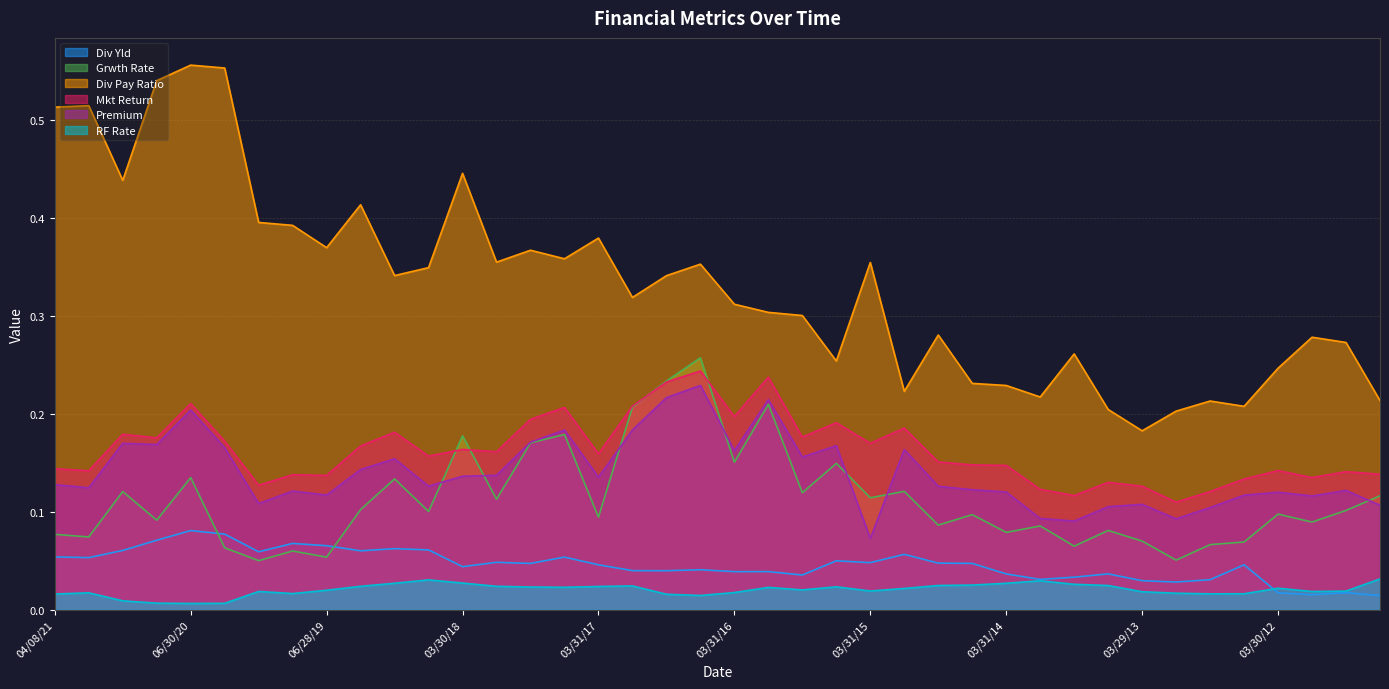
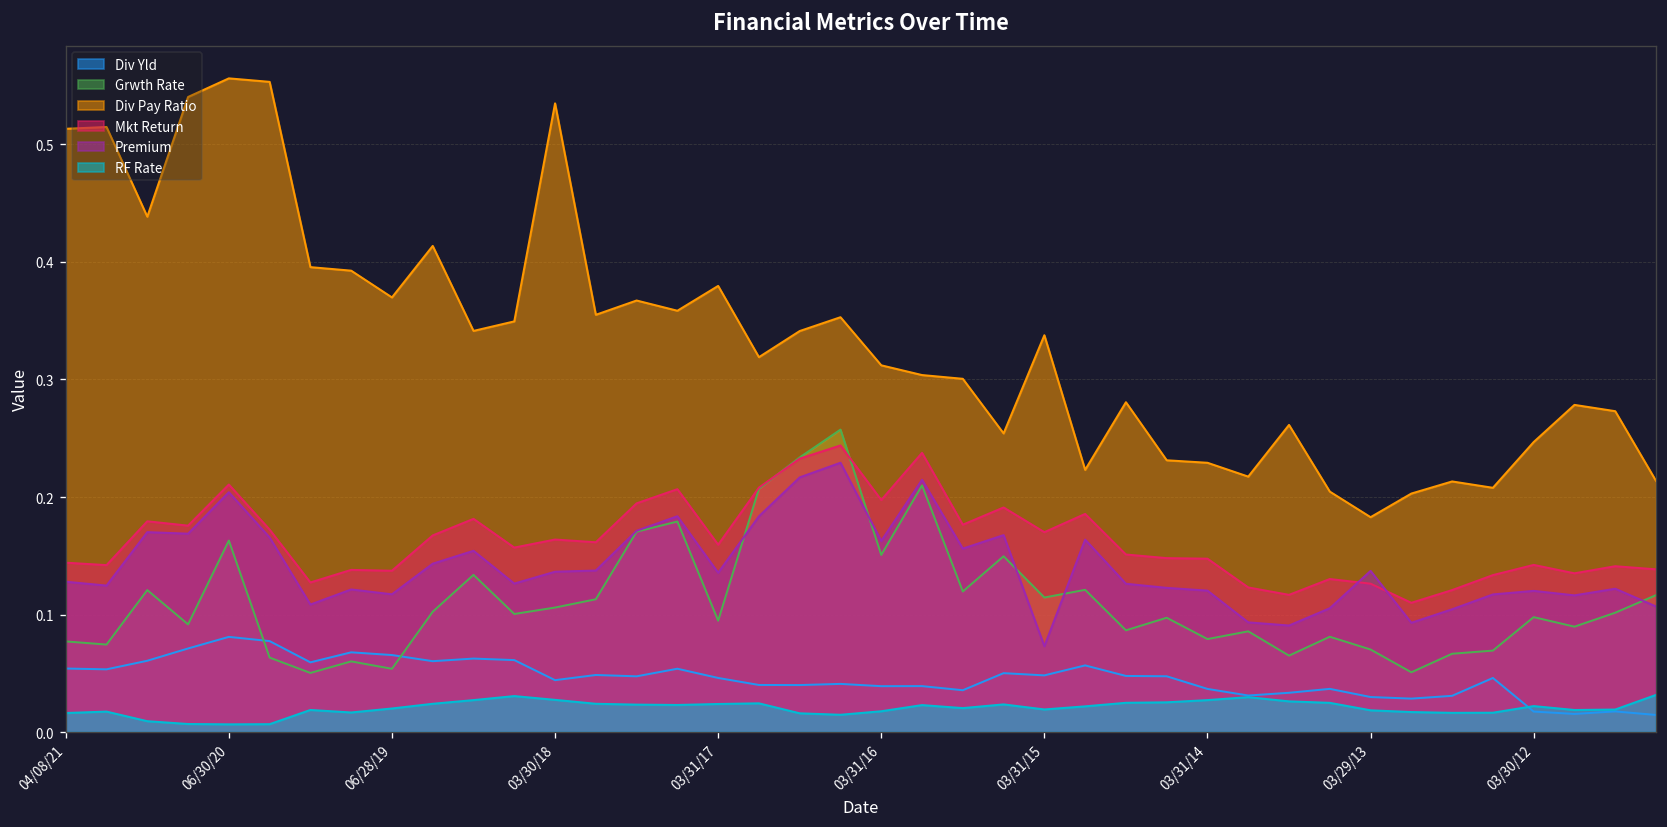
  {
    "Grwth Rate": {
      "04/08/21": 0.08,
-     "06/30/20": 0.14,
+     "06/30/20": 0.16,
      "06/28/19": 0.05,
-     "03/30/18": 0.18,
+     "03/30/18": 0.11,
      "03/31/17": 0.09,
      "03/31/16": 0.15,
      "03/31/15": 0.11,
      "03/31/14": 0.08,
      "03/29/13": 0.07,
      "03/30/12": 0.10
    },
    "Div Pay Ratio": {
      "04/08/21": 0.51,
      "06/30/20": 0.56,
      "06/28/19": 0.37,
-     "03/30/18": 0.45,
+     "03/30/18": 0.54,
      "03/31/17": 0.38,
      "03/31/16": 0.31,
-     "03/31/15": 0.35,
+     "03/31/15": 0.34,
      "03/31/14": 0.23,
      "03/29/13": 0.18,
      "03/30/12": 0.25
    },
    "Mkt Return": {
      "04/08/21": 0.14,
      "06/30/20": 0.21,
      "06/28/19": 0.14,
      "03/30/18": 0.16,
      "03/31/17": 0.16,
      "03/31/16": 0.20,
      "03/31/15": 0.17,
      "03/31/14": 0.15,
      "03/29/13": 0.13,
      "03/30/12": 0.14
    },
    "Premium": {
      "04/08/21": 0.13,
      "06/30/20": 0.20,
      "06/28/19": 0.12,
      "03/30/18": 0.14,
      "03/31/17": 0.14,
      "03/31/16": 0.16,
      "03/31/15": 0.07,
      "03/31/14": 0.12,
-     "03/29/13": 0.11,
+     "03/29/13": 0.14,
      "03/30/12": 0.12
    }
  }
